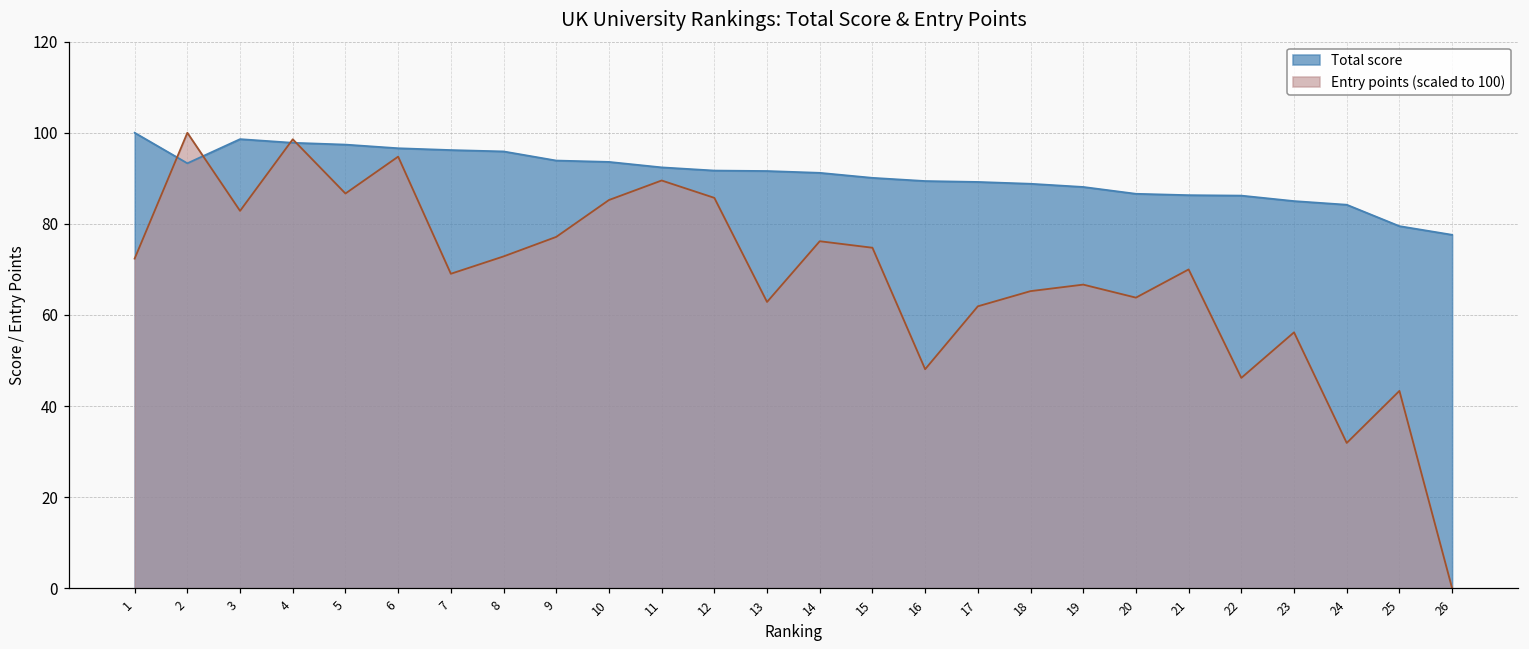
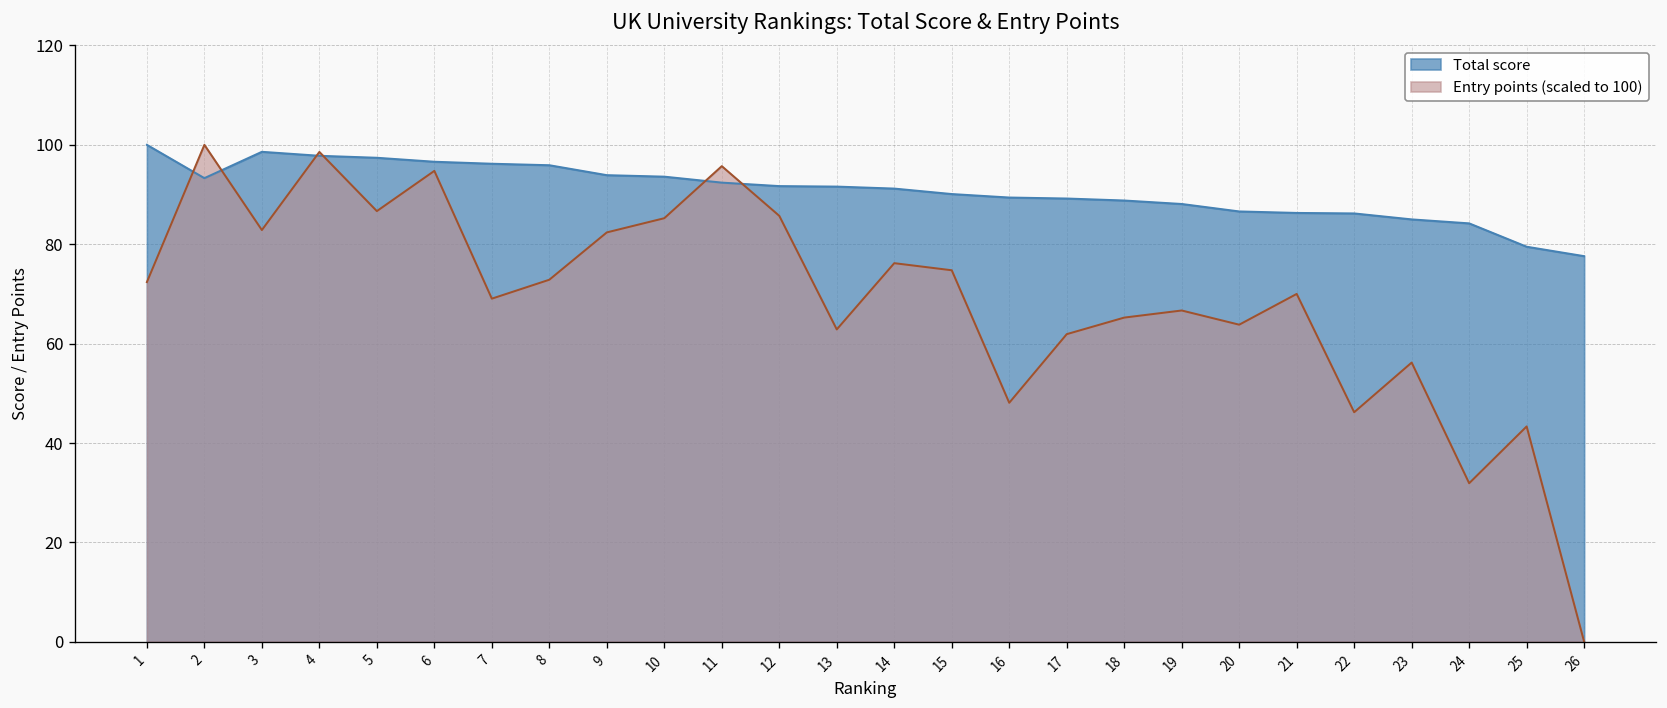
  {
    "Total score": {
      "1": 100,
      "2": 93,
      "3": 99,
      "4": 98,
      "5": 97,
      "6": 97,
      "7": 96,
      "8": 96,
      "9": 94,
      "10": 94,
      "11": 92,
      "12": 92,
      "13": 92,
      "14": 91,
      "15": 90,
      "16": 89,
      "17": 89,
      "18": 89,
      "19": 88,
      "20": 87,
      "21": 86,
      "22": 86,
      "23": 85,
      "24": 84,
      "25": 80,
      "26": 78
    },
    "Entry points (scaled to 100)": {
      "1": 72,
      "2": 100,
      "3": 83,
      "4": 99,
      "5": 87,
      "6": 95,
      "7": 69,
      "8": 73,
-     "9": 77,
+     "9": 82,
      "10": 85,
-     "11": 90,
+     "11": 96,
      "12": 86,
      "13": 63,
      "14": 76,
      "15": 75,
      "16": 48,
      "17": 62,
      "18": 65,
      "19": 67,
      "20": 64,
      "21": 70,
      "22": 46,
      "23": 56,
      "24": 32,
      "25": 43,
      "26": 0
    }
  }
